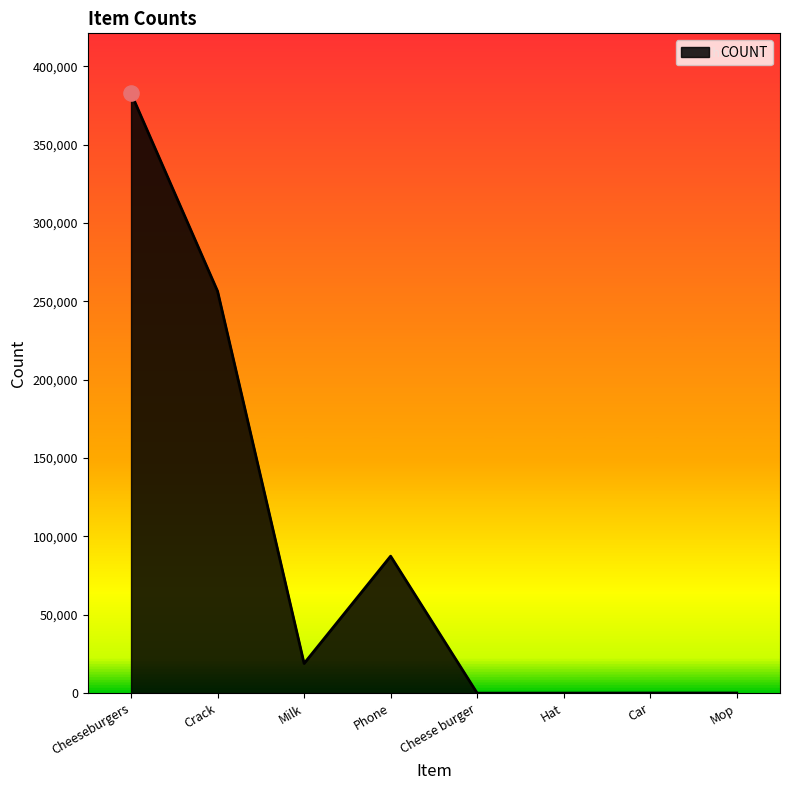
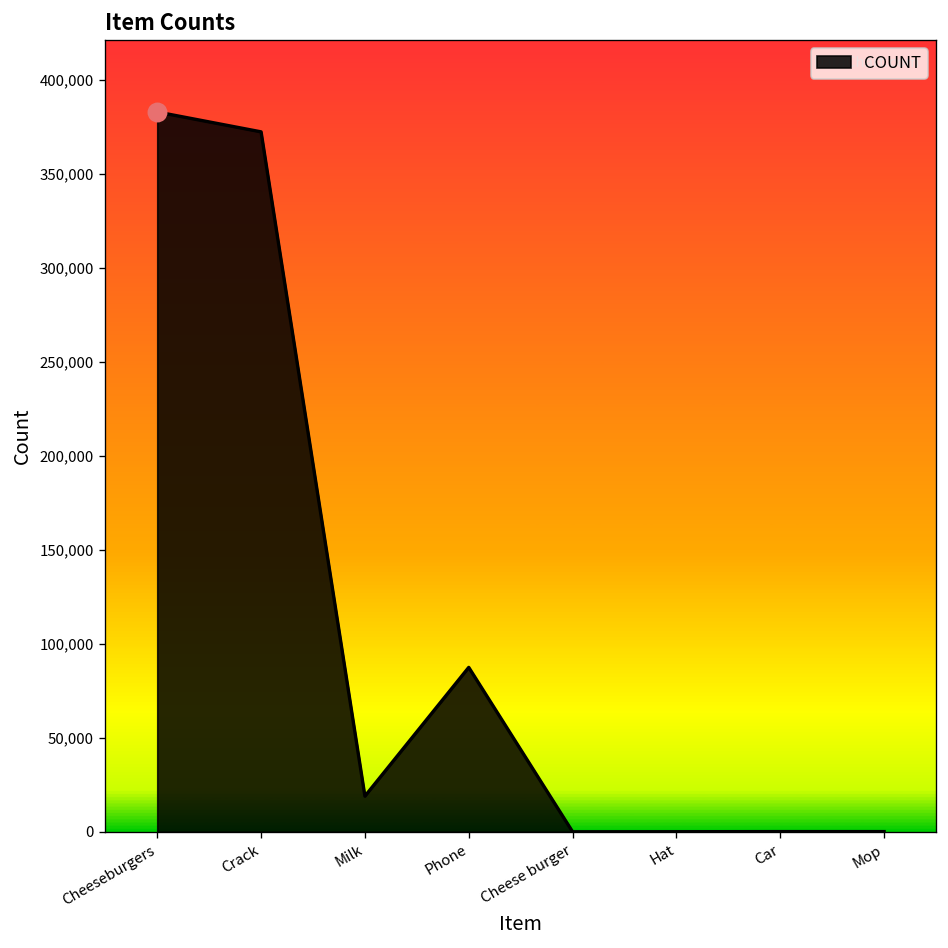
  {
    "COUNT": {
-     "Crack": "256,000",
+     "Crack": "372,000",
      "Milk": "19,000",
      "Phone": "87,000",
      "Cheese burger": "0",
      "Hat": "0",
      "Car": "0",
      "Mop": "0"
    }
  }
